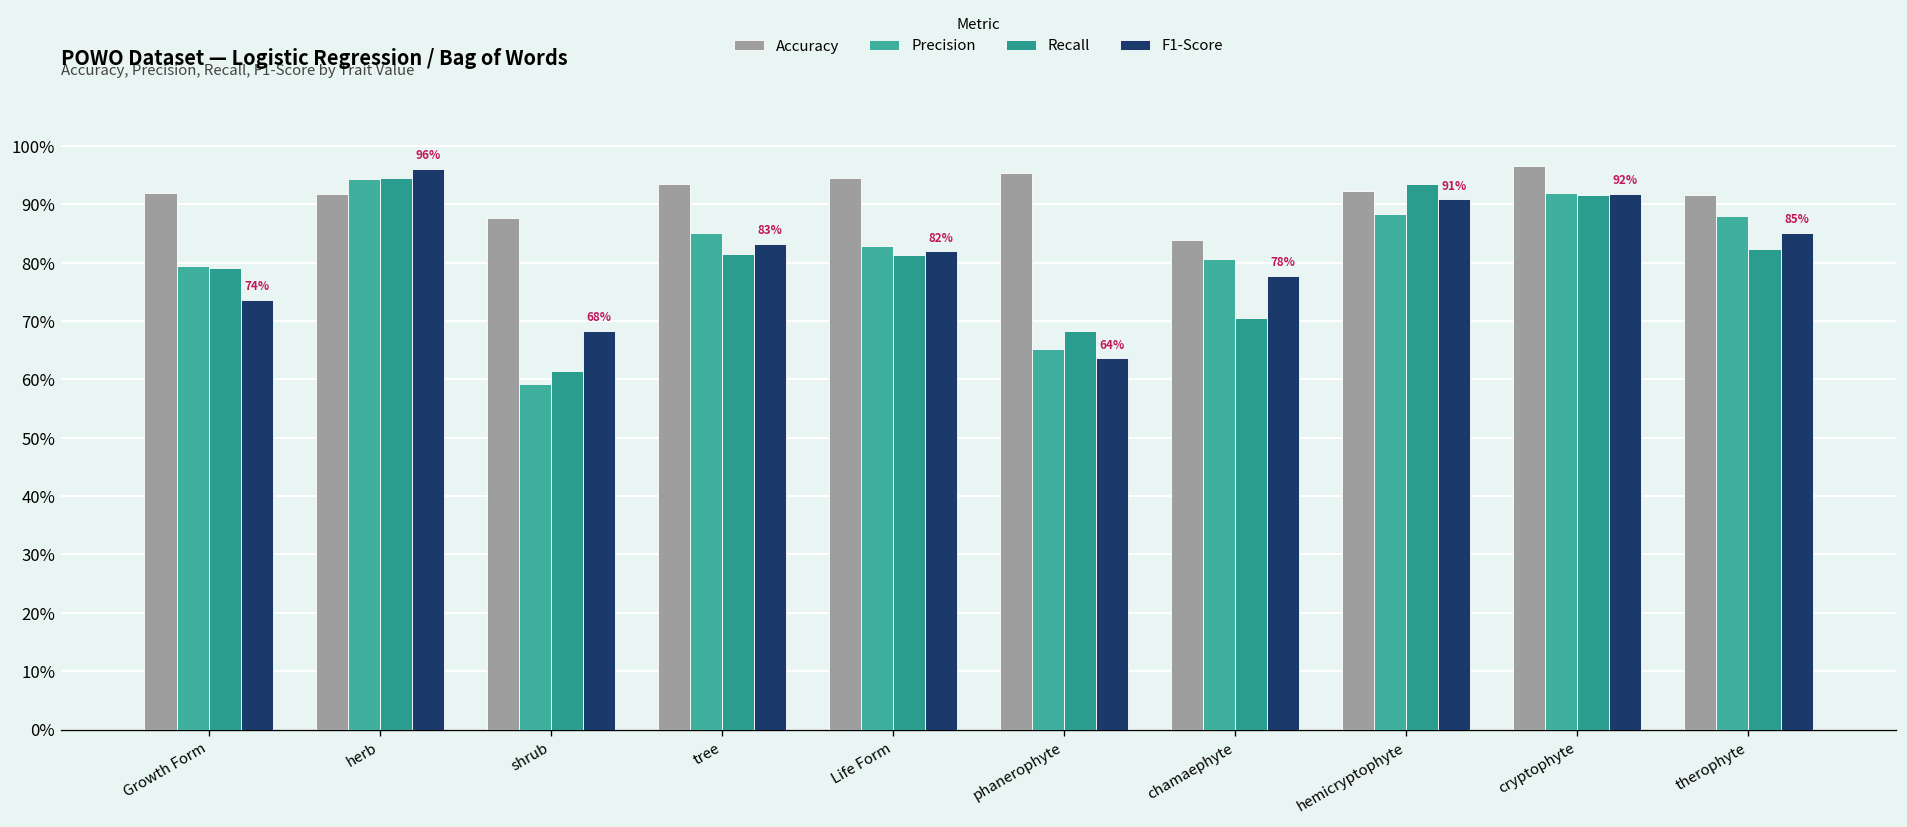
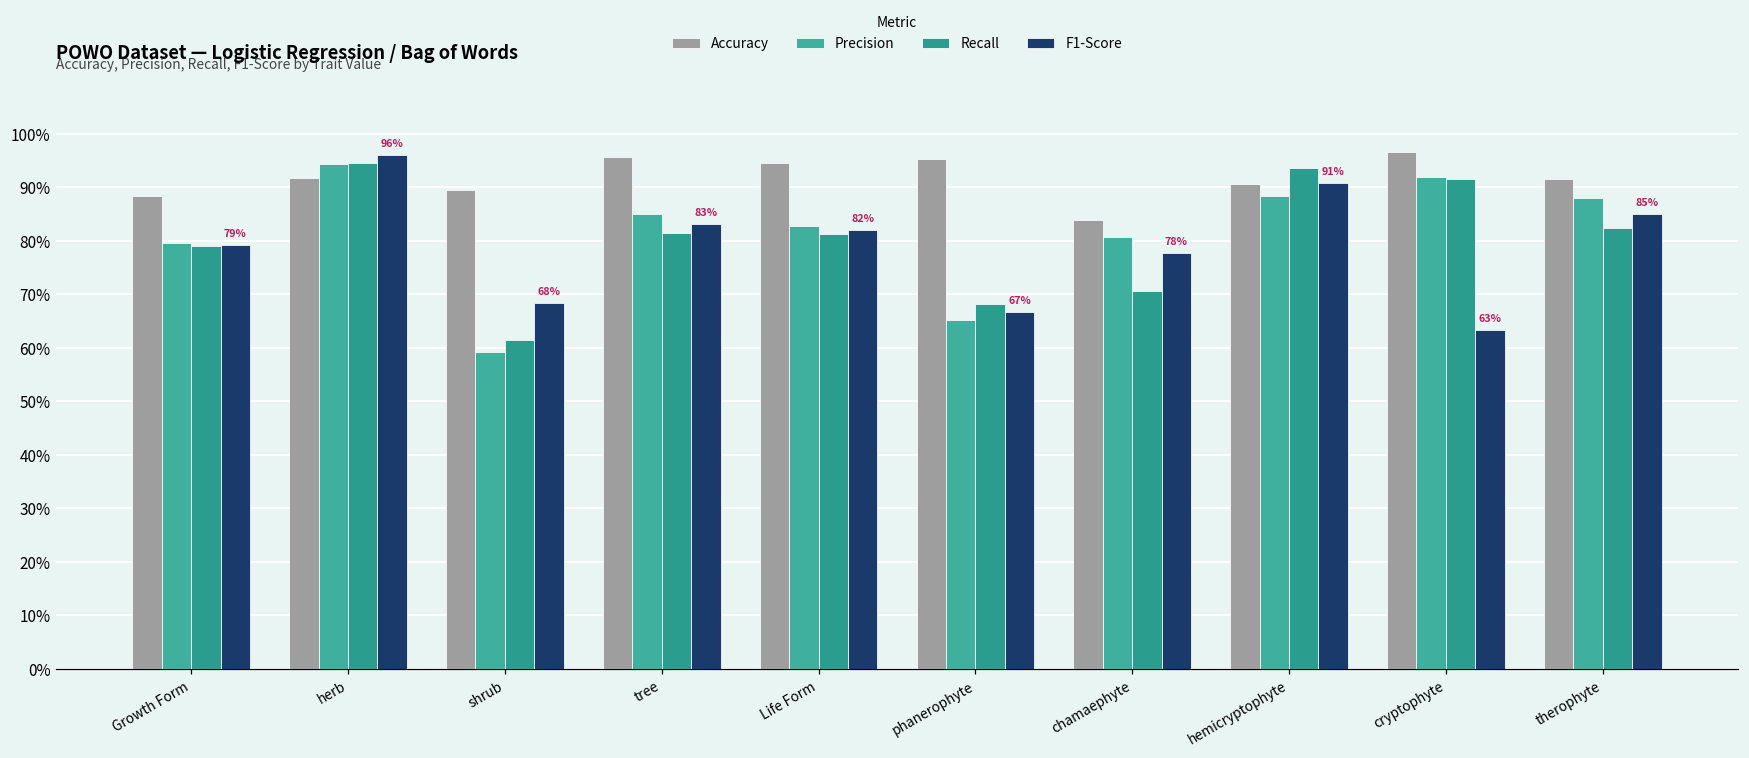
  {
    "Accuracy": {
-     "Growth Form": "92%",
+     "Growth Form": "88%",
      "herb": "92%",
-     "shrub": "88%",
-     "tree": "94%",
+     "shrub": "89%",
+     "tree": "96%",
      "Life Form": "94%",
      "phanerophyte": "95%",
      "chamaephyte": "84%",
-     "hemicryptophyte": "92%",
+     "hemicryptophyte": "91%",
      "cryptophyte": "97%",
      "therophyte": "92%"
    },
    "F1-Score": {
-     "Growth Form": "74%",
+     "Growth Form": "79%",
      "herb": "96%",
      "shrub": "68%",
      "tree": "83%",
      "Life Form": "82%",
-     "phanerophyte": "64%",
+     "phanerophyte": "67%",
      "chamaephyte": "78%",
      "hemicryptophyte": "91%",
-     "cryptophyte": "92%",
+     "cryptophyte": "63%",
      "therophyte": "85%"
    }
  }
